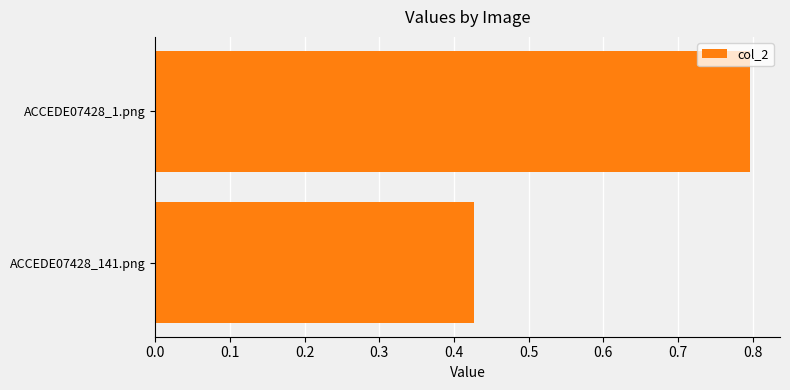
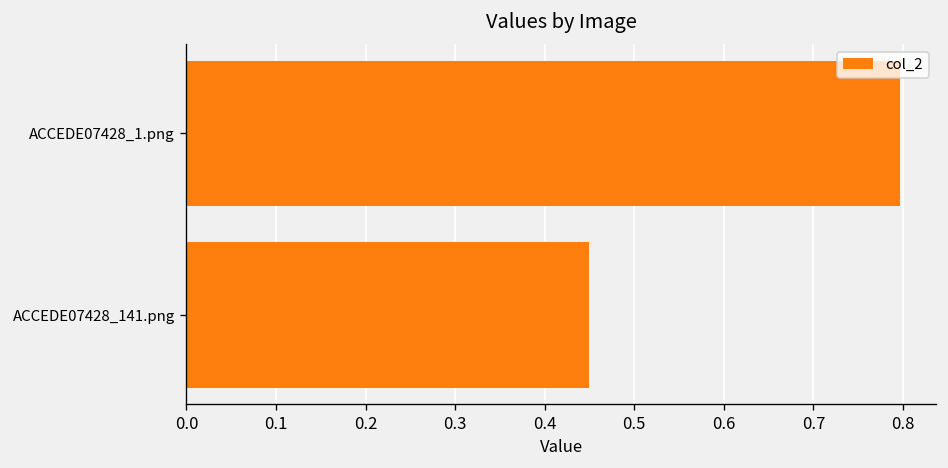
  {
    "ACCEDE07428_1.png": 0.80,
-   "ACCEDE07428_141.png": 0.43
+   "ACCEDE07428_141.png": 0.45
  }
